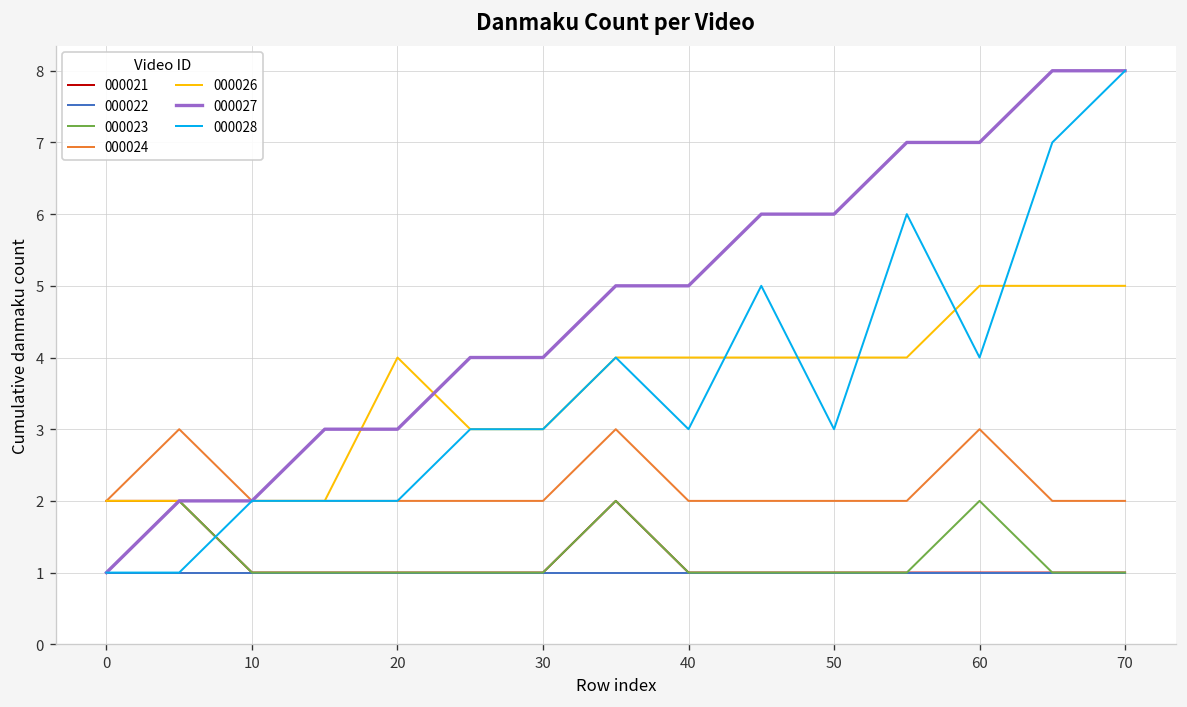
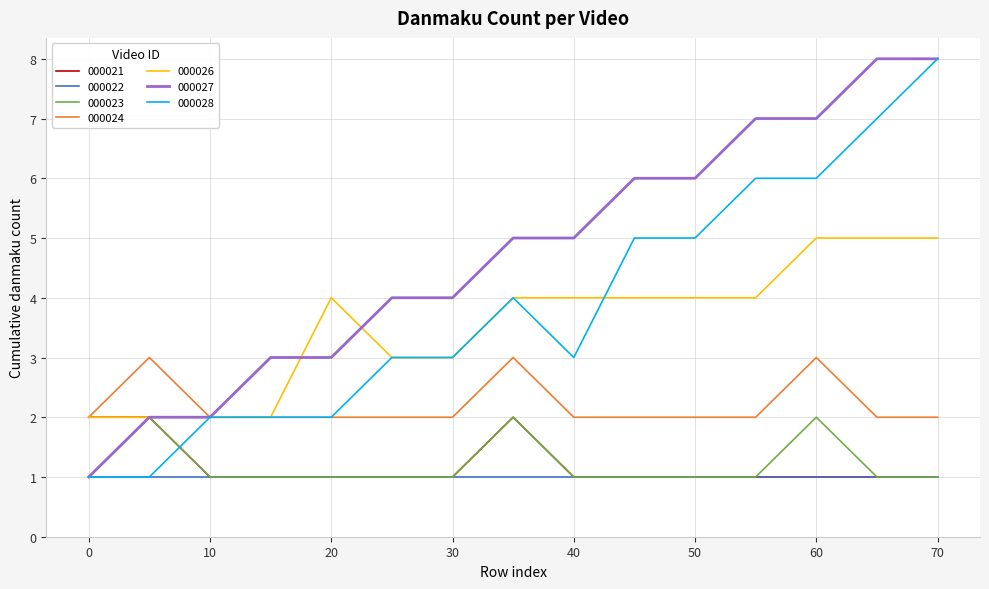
  {
    "000023": {
      "60": 2
    },
    "000024": {
      "30": 2,
      "40": 2,
      "50": 2,
      "60": 3,
      "70": 2
    },
    "000026": {
      "20": 4,
      "40": 4,
      "50": 4,
      "60": 5,
      "70": 5
    },
    "000027": {
      "20": 3,
      "30": 4,
      "40": 5,
      "50": 6,
      "60": 7
    },
    "000028": {
      "40": 3,
-     "50": 3,
-     "60": 4
+     "50": 5,
+     "60": 6
    }
  }
